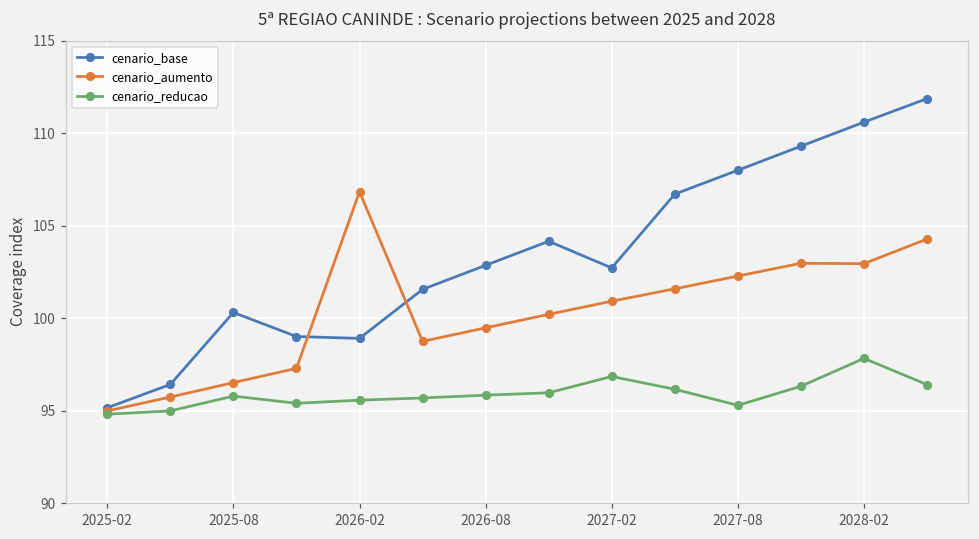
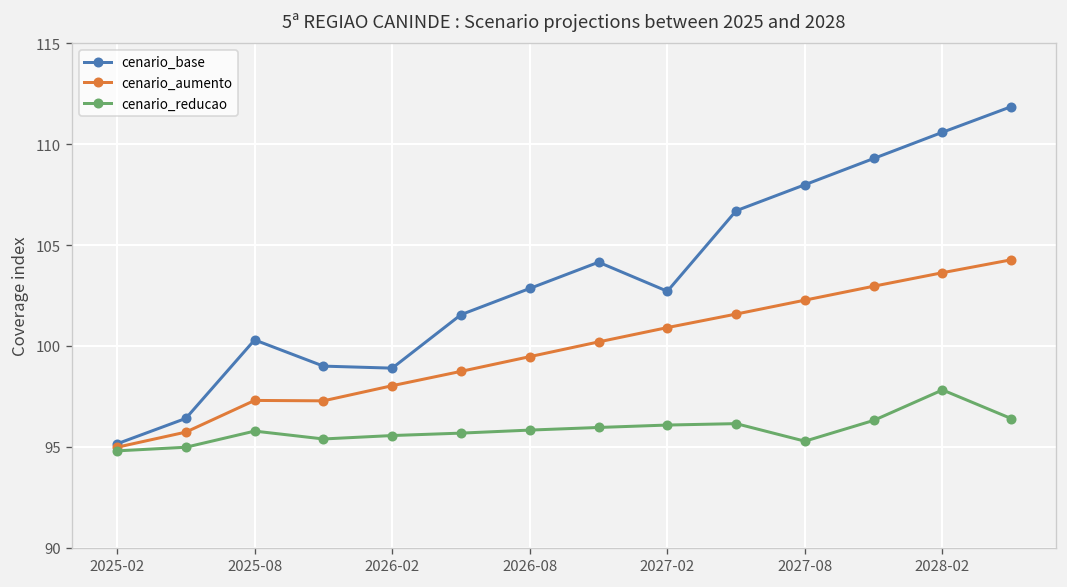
  {
    "cenario_base": {
      "2025-02": 95.2,
      "2025-08": 100.3,
      "2026-02": 98.9,
      "2026-08": 102.9,
      "2027-02": 102.7,
      "2027-08": 108.0,
      "2028-02": 110.6
    },
    "cenario_aumento": {
      "2025-02": 95.0,
-     "2025-08": 96.5,
-     "2026-02": 106.8,
+     "2025-08": 97.3,
+     "2026-02": 98.0,
      "2026-08": 99.5,
      "2027-02": 100.9,
      "2027-08": 102.3,
-     "2028-02": 102.9
+     "2028-02": 103.6
    },
    "cenario_reducao": {
      "2025-02": 94.8,
      "2025-08": 95.8,
      "2026-02": 95.6,
      "2026-08": 95.8,
-     "2027-02": 96.8,
+     "2027-02": 96.1,
      "2027-08": 95.3,
      "2028-02": 97.8
    }
  }
